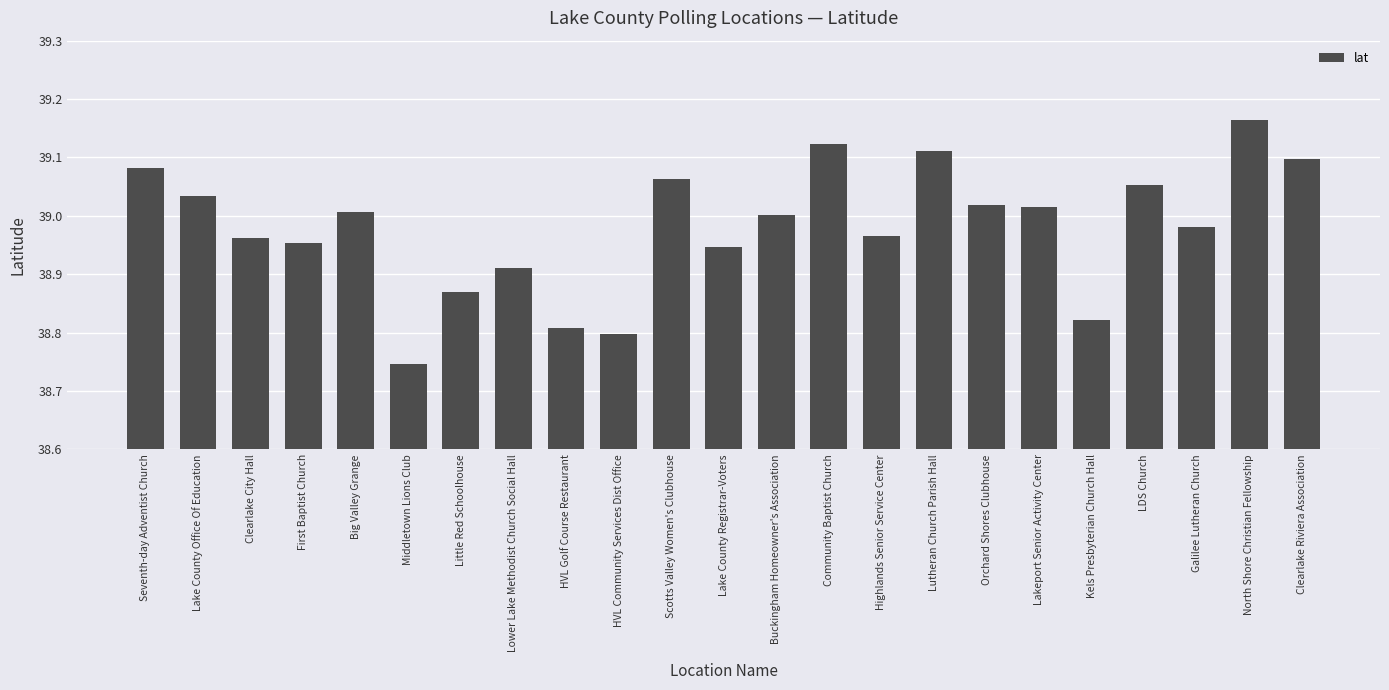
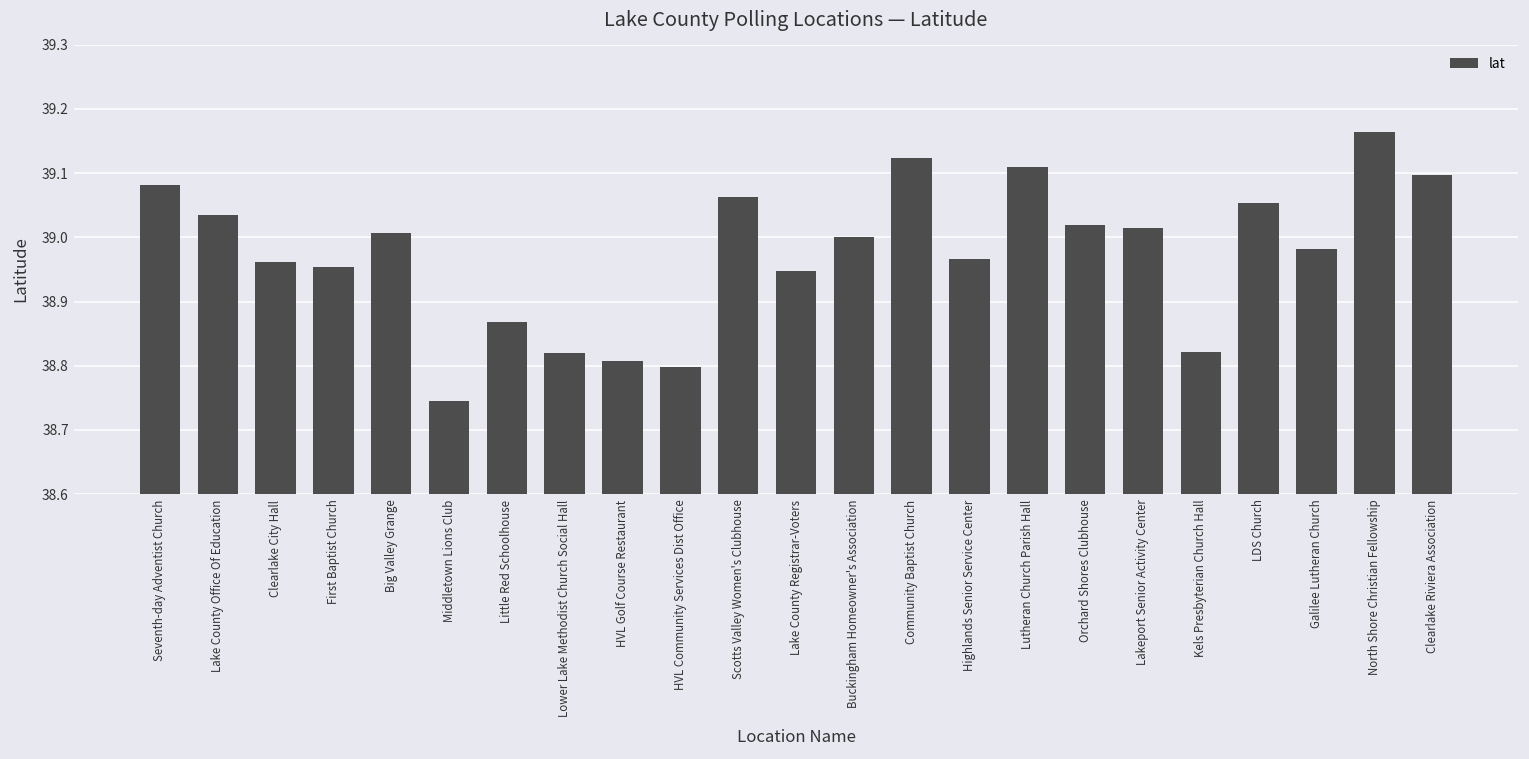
  {
    "Seventh-day Adventist Church": 39.08,
    "Lake County Office Of Education": 39.03,
    "Clearlake City Hall": 38.96,
    "First Baptist Church": 38.95,
    "Big Valley Grange": 39.01,
    "Middletown Lions Club": 38.75,
    "Little Red Schoolhouse": 38.87,
-   "Lower Lake Methodist Church Social Hall": 38.91,
+   "Lower Lake Methodist Church Social Hall": 38.82,
    "HVL Golf Course Restaurant": 38.81,
    "HVL Community Services Dist Office": 38.80,
    "Scotts Valley Women's Clubhouse": 39.06,
    "Lake County Registrar-Voters": 38.95,
    "Buckingham Homeowner's Association": 39.00,
    "Community Baptist Church": 39.12,
    "Highlands Senior Service Center": 38.97,
    "Lutheran Church Parish Hall": 39.11,
    "Orchard Shores Clubhouse": 39.02,
    "Lakeport Senior Activity Center": 39.01,
    "Kels Presbyterian Church Hall": 38.82,
    "LDS Church": 39.05,
    "Galilee Lutheran Church": 38.98,
    "North Shore Christian Fellowship": 39.16,
    "Clearlake Riviera Association": 39.10
  }
